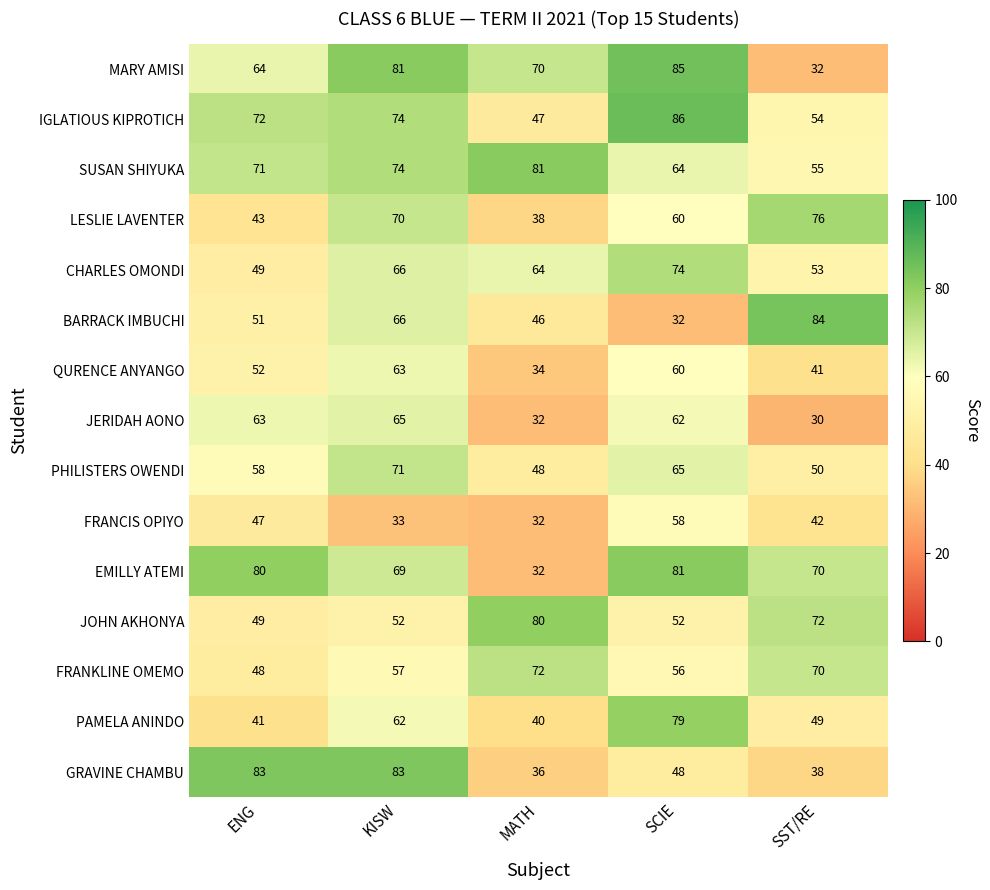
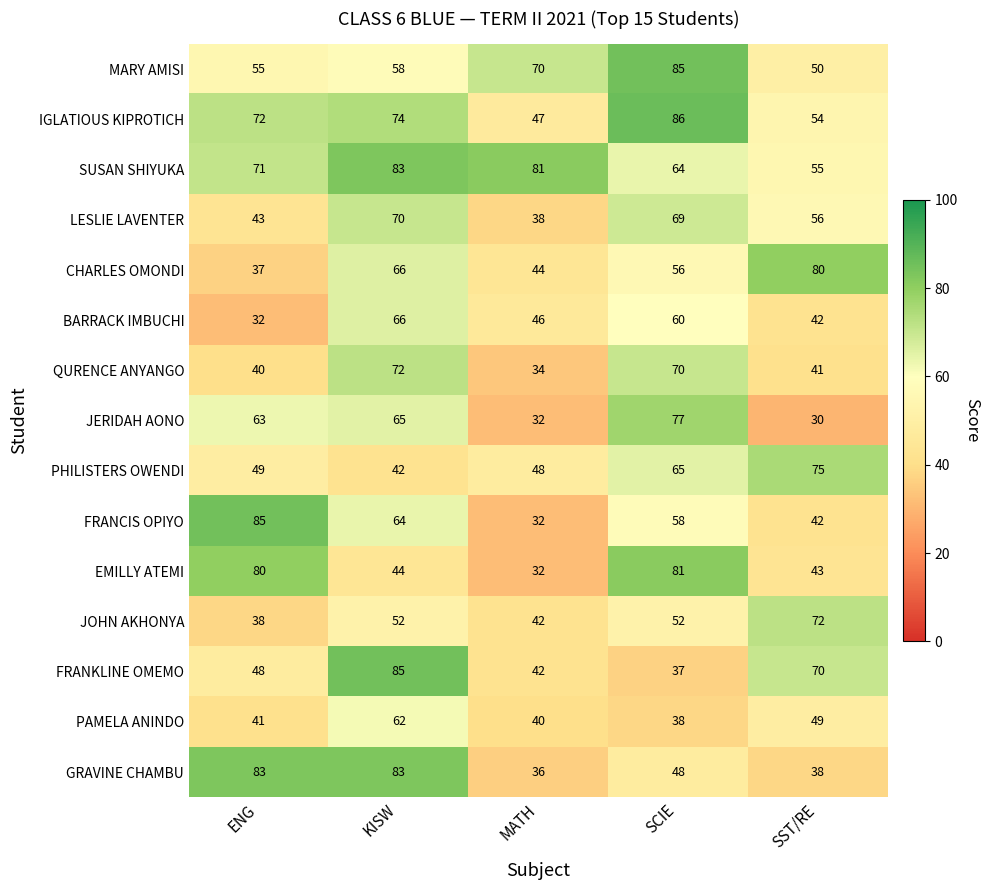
  {
    "MARY AMISI": {
-     "ENG": 64,
-     "KISW": 81,
+     "ENG": 55,
+     "KISW": 58,
      "MATH": 70,
      "SCIE": 85,
-     "SST/RE": 32
+     "SST/RE": 50
    },
    "IGLATIOUS KIPROTICH": {
      "ENG": 72,
      "KISW": 74,
      "MATH": 47,
      "SCIE": 86,
      "SST/RE": 54
    },
    "SUSAN SHIYUKA": {
      "ENG": 71,
-     "KISW": 74,
+     "KISW": 83,
      "MATH": 81,
      "SCIE": 64,
      "SST/RE": 55
    },
    "LESLIE LAVENTER": {
      "ENG": 43,
      "KISW": 70,
      "MATH": 38,
-     "SCIE": 60,
-     "SST/RE": 76
+     "SCIE": 69,
+     "SST/RE": 56
    },
    "CHARLES OMONDI": {
-     "ENG": 49,
+     "ENG": 37,
      "KISW": 66,
-     "MATH": 64,
-     "SCIE": 74,
-     "SST/RE": 53
+     "MATH": 44,
+     "SCIE": 56,
+     "SST/RE": 80
    },
    "BARRACK IMBUCHI": {
-     "ENG": 51,
+     "ENG": 32,
      "KISW": 66,
      "MATH": 46,
-     "SCIE": 32,
-     "SST/RE": 84
+     "SCIE": 60,
+     "SST/RE": 42
    },
    "QURENCE ANYANGO": {
-     "ENG": 52,
-     "KISW": 63,
+     "ENG": 40,
+     "KISW": 72,
      "MATH": 34,
-     "SCIE": 60,
+     "SCIE": 70,
      "SST/RE": 41
    },
    "JERIDAH AONO": {
      "ENG": 63,
      "KISW": 65,
      "MATH": 32,
-     "SCIE": 62,
+     "SCIE": 77,
      "SST/RE": 30
    },
    "PHILISTERS OWENDI": {
-     "ENG": 58,
-     "KISW": 71,
+     "ENG": 49,
+     "KISW": 42,
      "MATH": 48,
      "SCIE": 65,
-     "SST/RE": 50
+     "SST/RE": 75
    },
    "FRANCIS OPIYO": {
-     "ENG": 47,
-     "KISW": 33,
+     "ENG": 85,
+     "KISW": 64,
      "MATH": 32,
      "SCIE": 58,
      "SST/RE": 42
    },
    "EMILLY ATEMI": {
      "ENG": 80,
-     "KISW": 69,
+     "KISW": 44,
      "MATH": 32,
      "SCIE": 81,
-     "SST/RE": 70
+     "SST/RE": 43
    },
    "JOHN AKHONYA": {
-     "ENG": 49,
+     "ENG": 38,
      "KISW": 52,
-     "MATH": 80,
+     "MATH": 42,
      "SCIE": 52,
      "SST/RE": 72
    },
    "FRANKLINE OMEMO": {
      "ENG": 48,
-     "KISW": 57,
-     "MATH": 72,
-     "SCIE": 56,
+     "KISW": 85,
+     "MATH": 42,
+     "SCIE": 37,
      "SST/RE": 70
    },
    "PAMELA ANINDO": {
      "ENG": 41,
      "KISW": 62,
      "MATH": 40,
-     "SCIE": 79,
+     "SCIE": 38,
      "SST/RE": 49
    },
    "GRAVINE CHAMBU": {
      "ENG": 83,
      "KISW": 83,
      "MATH": 36,
      "SCIE": 48,
      "SST/RE": 38
    }
  }
